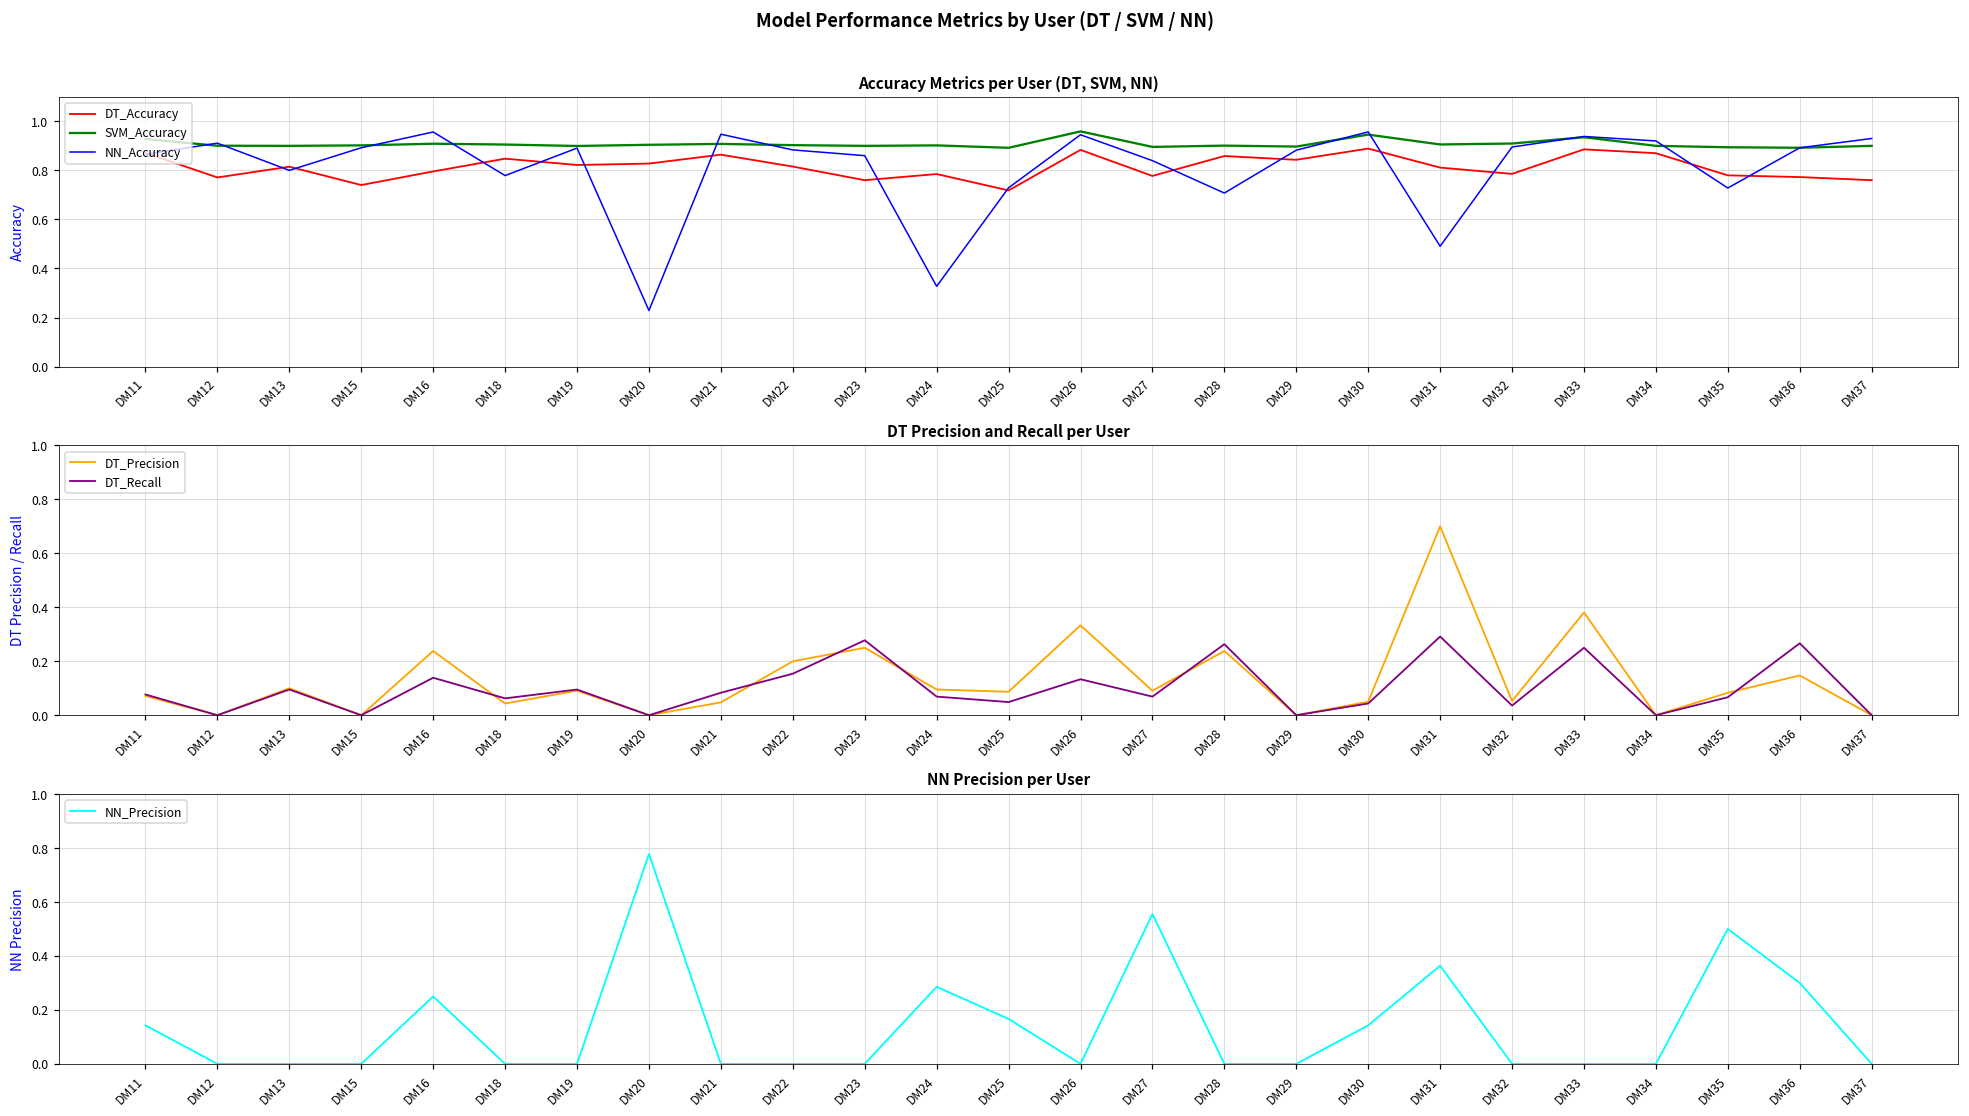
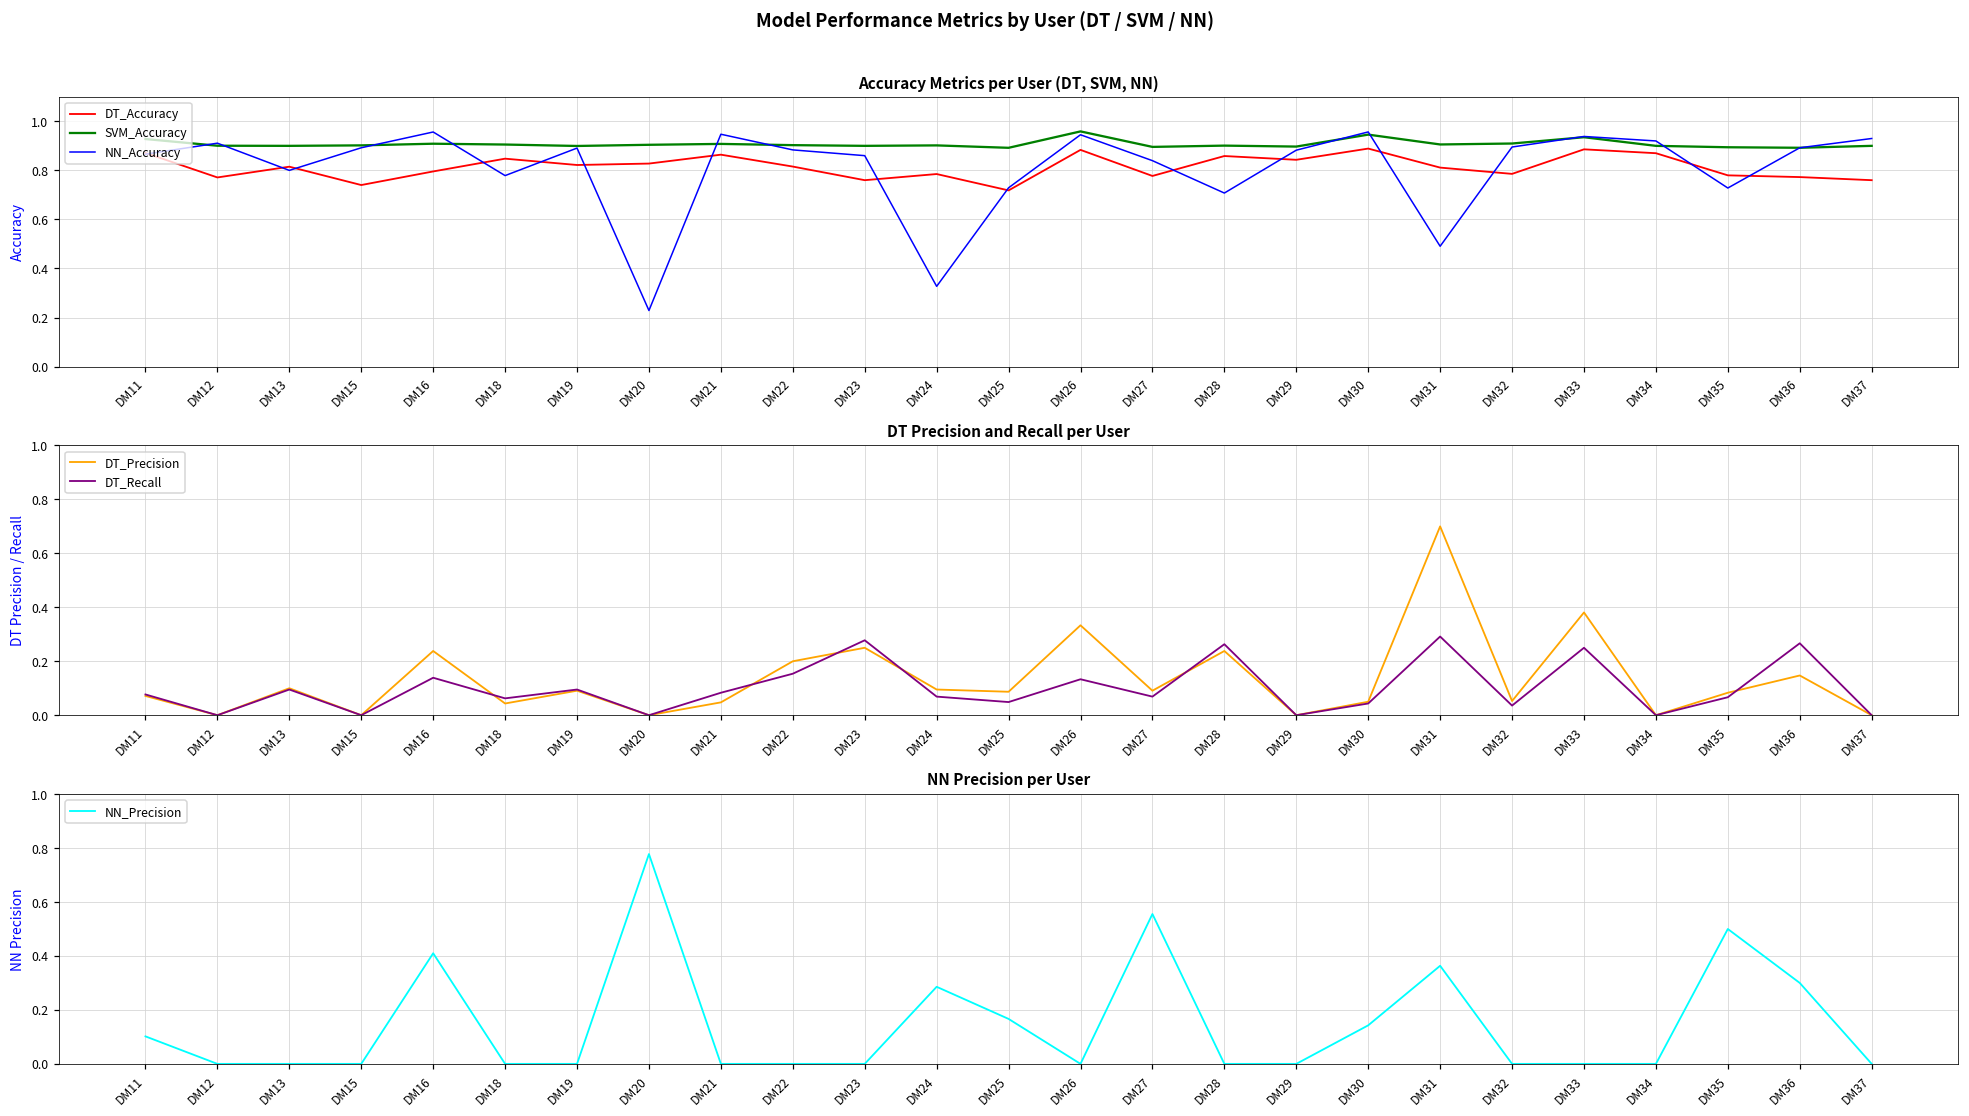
  {
    "Accuracy Metrics per User (DT, SVM, NN)": {
      "DT_Accuracy": {
        "DM12": 0.77,
        "DM13": 0.82,
        "DM15": 0.74,
        "DM16": 0.80,
        "DM18": 0.85,
        "DM19": 0.82,
        "DM20": 0.83,
        "DM21": 0.86,
        "DM22": 0.82,
        "DM23": 0.76,
        "DM24": 0.79,
        "DM26": 0.88,
        "DM27": 0.78,
        "DM28": 0.86,
        "DM29": 0.84,
        "DM30": 0.89,
        "DM31": 0.81,
        "DM32": 0.79,
        "DM33": 0.89,
        "DM34": 0.87,
        "DM35": 0.78,
        "DM36": 0.77,
        "DM37": 0.76
      },
      "SVM_Accuracy": {
        "DM13": 0.90,
        "DM16": 0.91,
        "DM18": 0.91,
        "DM20": 0.90,
        "DM21": 0.91,
        "DM22": 0.90,
        "DM23": 0.90,
        "DM24": 0.90,
        "DM25": 0.89,
        "DM26": 0.96,
        "DM27": 0.90,
        "DM28": 0.90,
        "DM29": 0.90,
        "DM31": 0.91,
        "DM32": 0.91,
        "DM34": 0.90,
        "DM35": 0.89,
        "DM37": 0.90
      },
      "NN_Accuracy": {
        "DM13": 0.80,
        "DM16": 0.96,
        "DM18": 0.78,
        "DM20": 0.23,
        "DM21": 0.95,
        "DM22": 0.88,
        "DM23": 0.86,
        "DM24": 0.33,
        "DM26": 0.95,
        "DM27": 0.84,
        "DM28": 0.71,
        "DM29": 0.88,
        "DM31": 0.49,
        "DM32": 0.90,
        "DM34": 0.92,
        "DM35": 0.73,
        "DM37": 0.93
      }
    },
    "DT Precision and Recall per User": {
      "DT_Precision": {
        "DM16": 0.24,
        "DM18": 0.04,
        "DM21": 0.05,
        "DM22": 0.20,
        "DM23": 0.25,
        "DM24": 0.10,
        "DM25": 0.09,
        "DM26": 0.33,
        "DM27": 0.09,
        "DM28": 0.24,
        "DM31": 0.70,
        "DM32": 0.05,
        "DM33": 0.38,
        "DM35": 0.08,
        "DM36": 0.15
      },
      "DT_Recall": {
        "DM16": 0.14,
        "DM18": 0.06,
        "DM21": 0.08,
        "DM22": 0.15,
        "DM23": 0.28,
        "DM24": 0.07,
        "DM25": 0.05,
        "DM26": 0.13,
        "DM27": 0.07,
        "DM28": 0.26,
        "DM31": 0.29,
        "DM32": 0.04,
        "DM33": 0.25,
        "DM35": 0.07,
        "DM36": 0.27
      }
    },
    "NN Precision per User": {
-     "DM11": 0.14,
+     "DM11": 0.10,
      "DM12": 0.00,
      "DM13": 0.00,
      "DM15": 0.00,
-     "DM16": 0.25,
+     "DM16": 0.41,
      "DM18": 0.00,
      "DM19": 0.00,
      "DM20": 0.78,
      "DM21": 0.00,
      "DM22": 0.00,
      "DM23": 0.00,
      "DM24": 0.29,
      "DM25": 0.17,
      "DM26": 0.00,
      "DM27": 0.56,
      "DM28": 0.00,
      "DM29": 0.00,
      "DM30": 0.14,
      "DM31": 0.36,
      "DM32": 0.00,
      "DM33": 0.00,
      "DM34": 0.00,
      "DM35": 0.50,
      "DM36": 0.30,
      "DM37": 0.00
    }
  }
